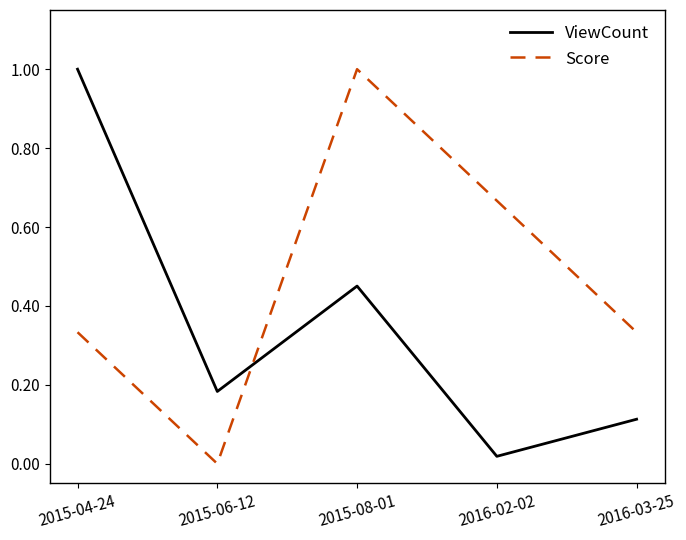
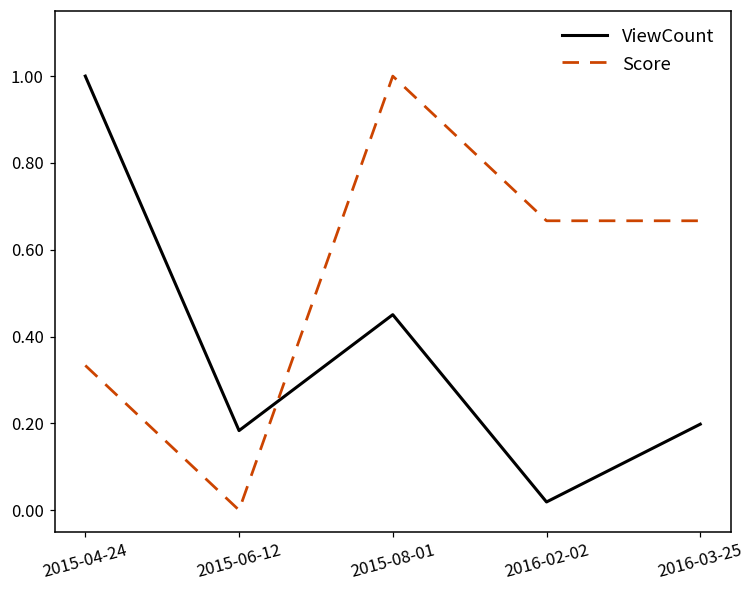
  {
    "ViewCount": {
      "2015-04-24": 1.00,
      "2015-06-12": 0.18,
      "2015-08-01": 0.45,
      "2016-02-02": 0.02,
-     "2016-03-25": 0.11
+     "2016-03-25": 0.20
    },
    "Score": {
      "2015-04-24": 0.33,
      "2015-06-12": 0.00,
      "2015-08-01": 1.00,
      "2016-02-02": 0.67,
-     "2016-03-25": 0.33
+     "2016-03-25": 0.67
    }
  }
